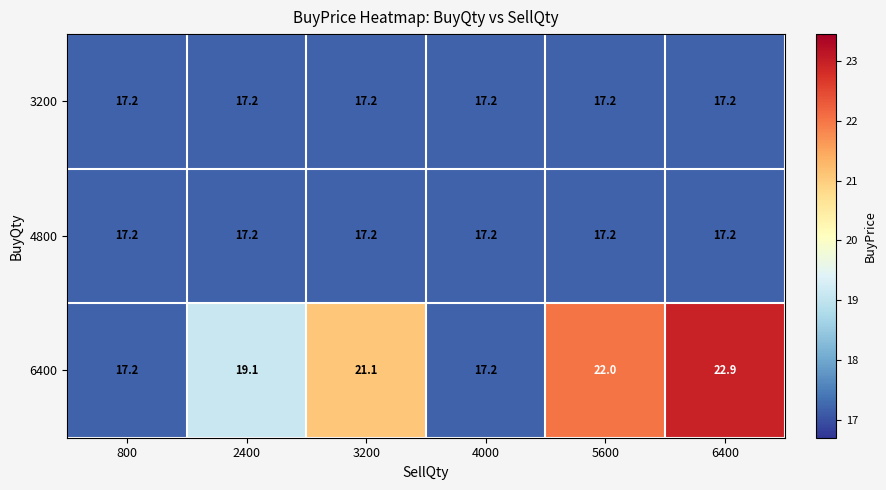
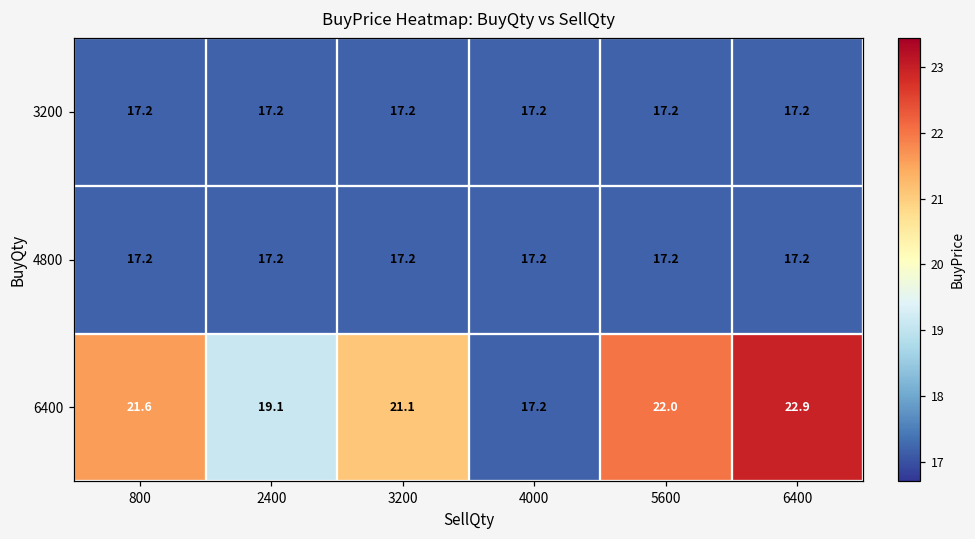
  {
    "3200": {
      "800": 17.2,
      "2400": 17.2,
      "3200": 17.2,
      "4000": 17.2,
      "5600": 17.2,
      "6400": 17.2
    },
    "4800": {
      "800": 17.2,
      "2400": 17.2,
      "3200": 17.2,
      "4000": 17.2,
      "5600": 17.2,
      "6400": 17.2
    },
    "6400": {
-     "800": 17.2,
+     "800": 21.6,
      "2400": 19.1,
      "3200": 21.1,
      "4000": 17.2,
      "5600": 22.0,
      "6400": 22.9
    }
  }
